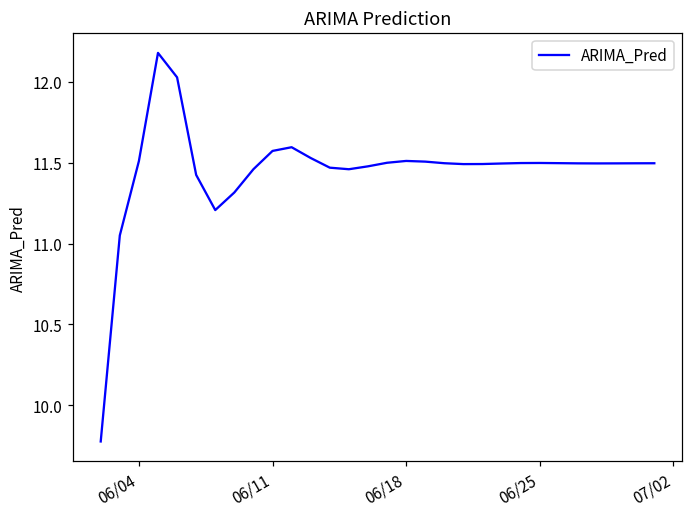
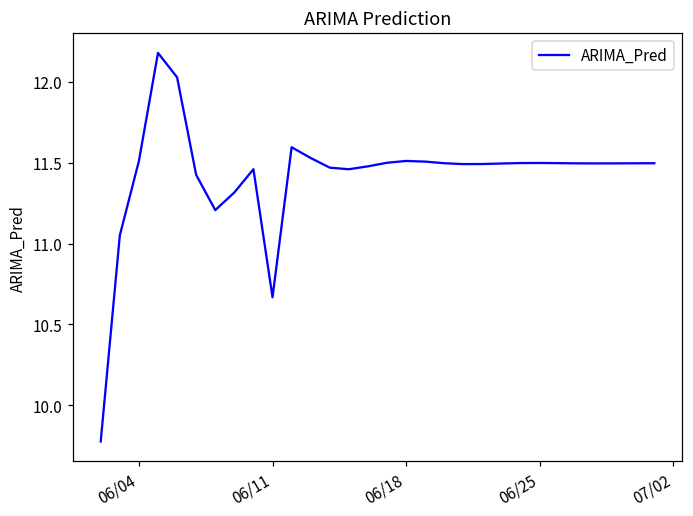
  {
    "06/04": 11.51,
-   "06/11": 11.57,
+   "06/11": 10.67,
    "06/18": 11.51,
    "06/25": 11.50
  }
